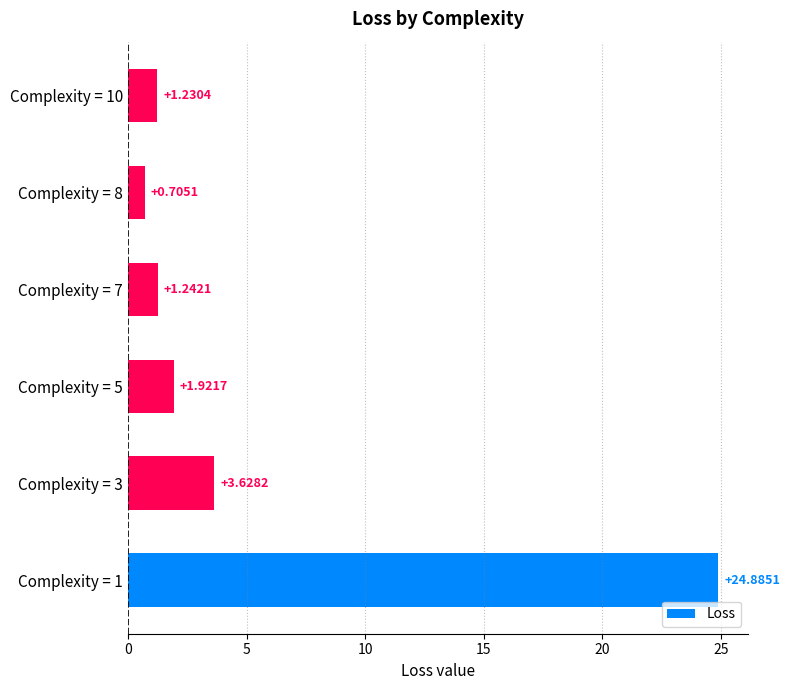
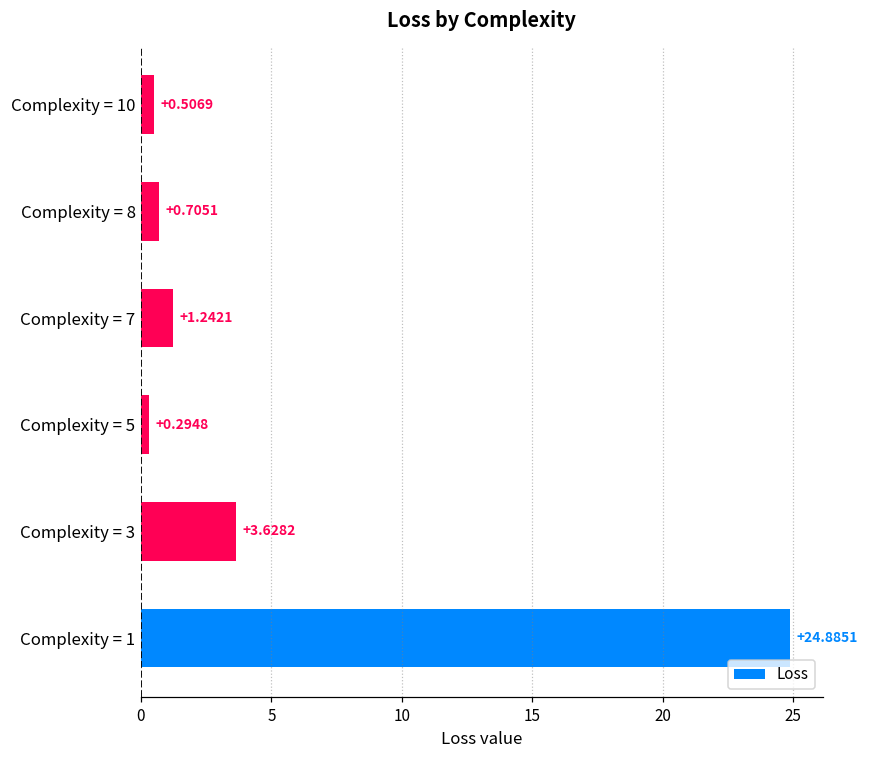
  {
-   "Complexity = 10": "+1.2304",
+   "Complexity = 10": "+0.5069",
    "Complexity = 8": "+0.7051",
    "Complexity = 7": "+1.2421",
-   "Complexity = 5": "+1.9217",
+   "Complexity = 5": "+0.2948",
    "Complexity = 3": "+3.6282",
    "Complexity = 1": "+24.8851"
  }
